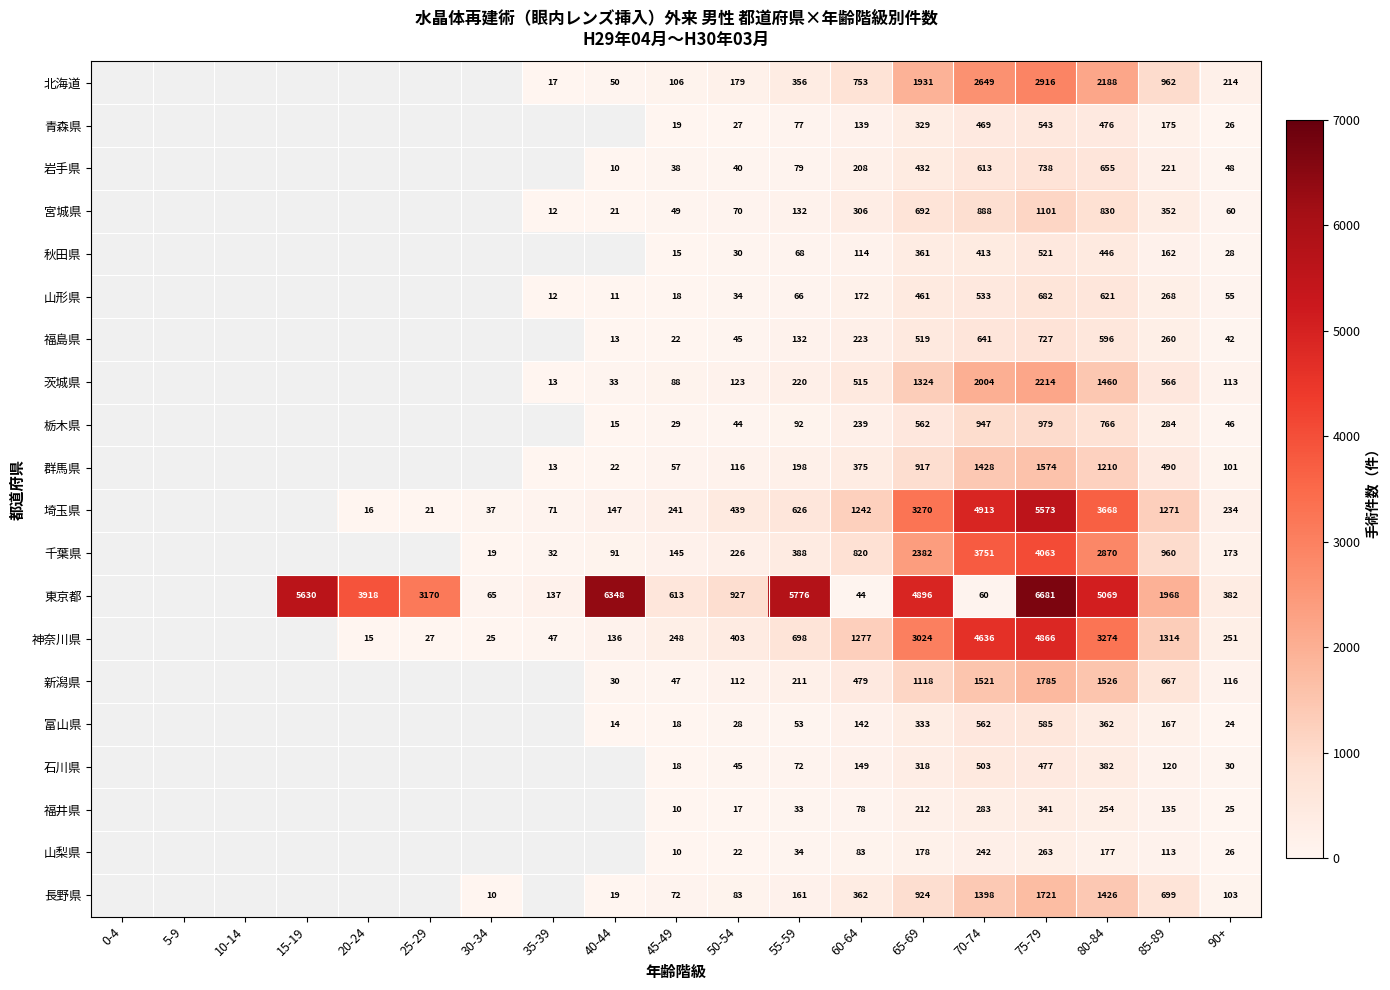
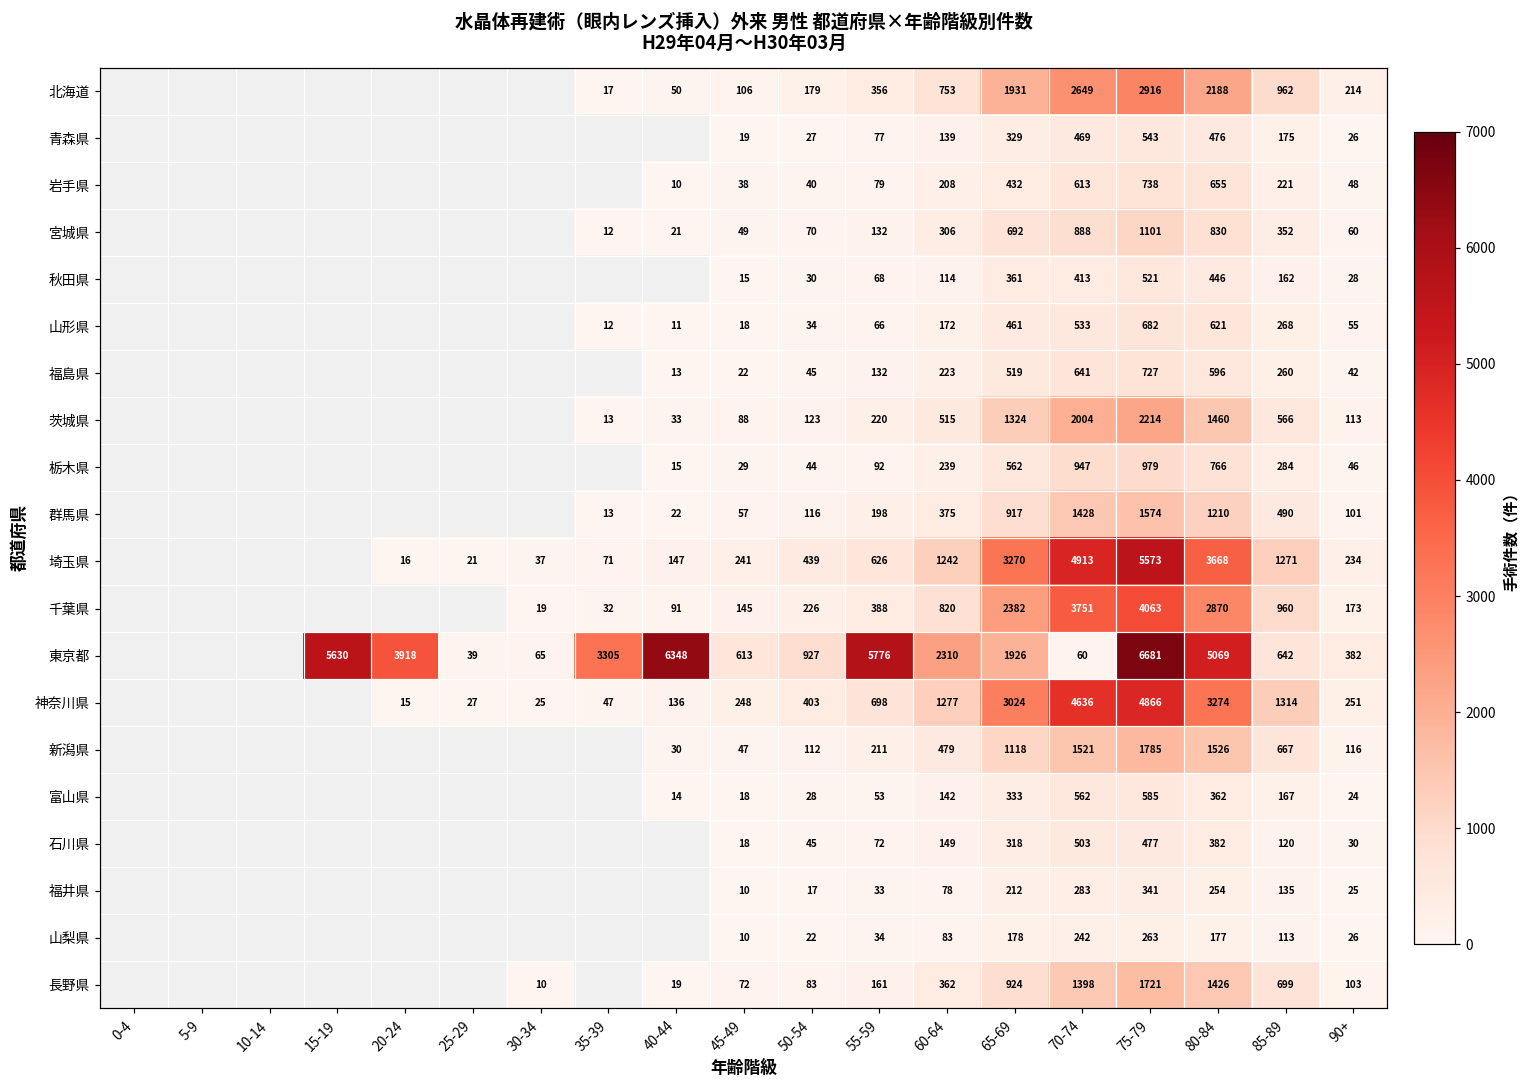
  {
    "東京都": {
      "15-19": 5630,
      "20-24": 3918,
-     "25-29": 3170,
+     "25-29": 39,
      "30-34": 65,
-     "35-39": 137,
+     "35-39": 3305,
      "40-44": 6348,
      "45-49": 613,
      "50-54": 927,
      "55-59": 5776,
-     "60-64": 44,
-     "65-69": 4896,
+     "60-64": 2310,
+     "65-69": 1926,
      "70-74": 60,
      "75-79": 6681,
      "80-84": 5069,
-     "85-89": 1968,
+     "85-89": 642,
      "90+": 382
    }
  }
